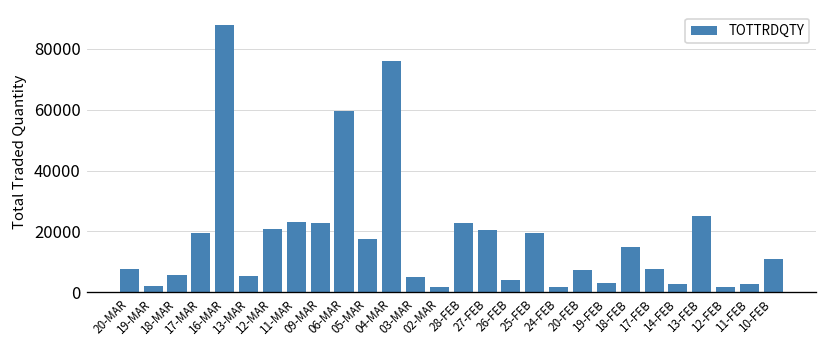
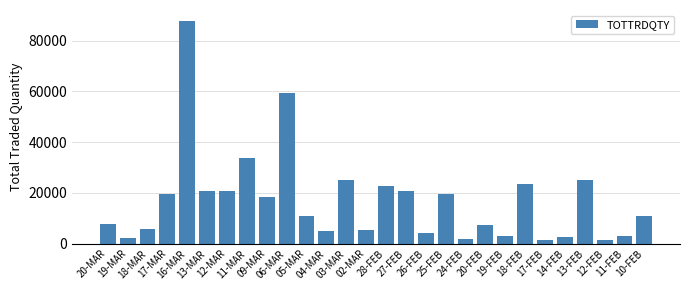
  {
    "20-MAR": 8000,
    "19-MAR": 2000,
    "18-MAR": 6000,
    "17-MAR": 19000,
    "16-MAR": 88000,
-   "13-MAR": 5000,
+   "13-MAR": 21000,
    "12-MAR": 21000,
-   "11-MAR": 23000,
-   "09-MAR": 23000,
+   "11-MAR": 34000,
+   "09-MAR": 18000,
    "06-MAR": 60000,
-   "05-MAR": 18000,
-   "04-MAR": 76000,
-   "03-MAR": 5000,
-   "02-MAR": 2000,
+   "05-MAR": 11000,
+   "04-MAR": 5000,
+   "03-MAR": 25000,
+   "02-MAR": 5000,
    "28-FEB": 23000,
    "27-FEB": 21000,
    "26-FEB": 4000,
    "25-FEB": 19000,
    "24-FEB": 2000,
    "20-FEB": 7000,
    "19-FEB": 3000,
-   "18-FEB": 15000,
-   "17-FEB": 8000,
+   "18-FEB": 23000,
+   "17-FEB": 2000,
    "14-FEB": 3000,
    "13-FEB": 25000,
    "12-FEB": 2000,
    "11-FEB": 3000,
    "10-FEB": 11000
  }
